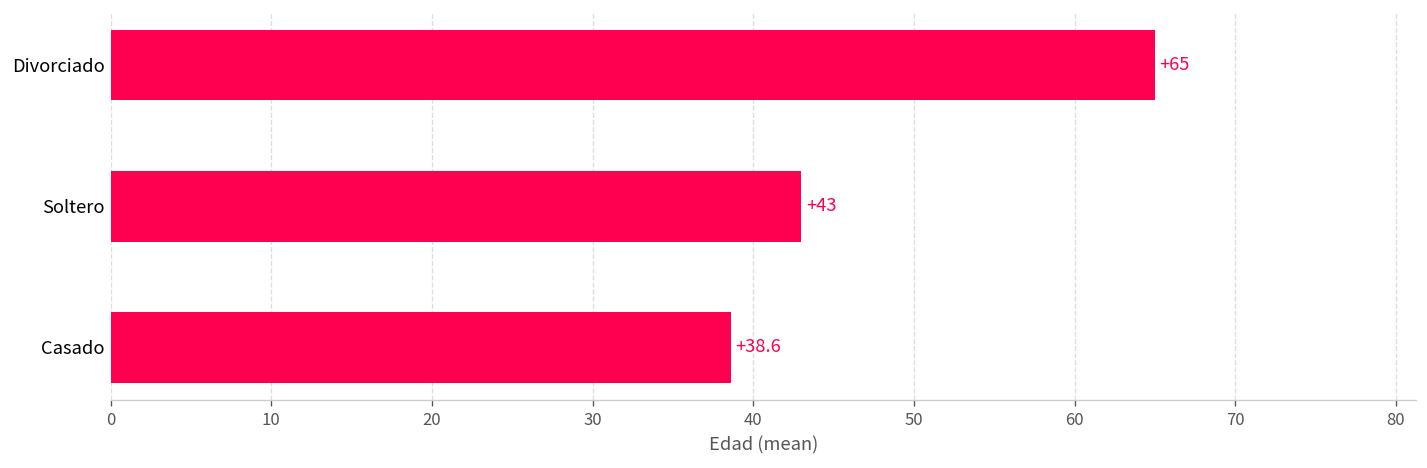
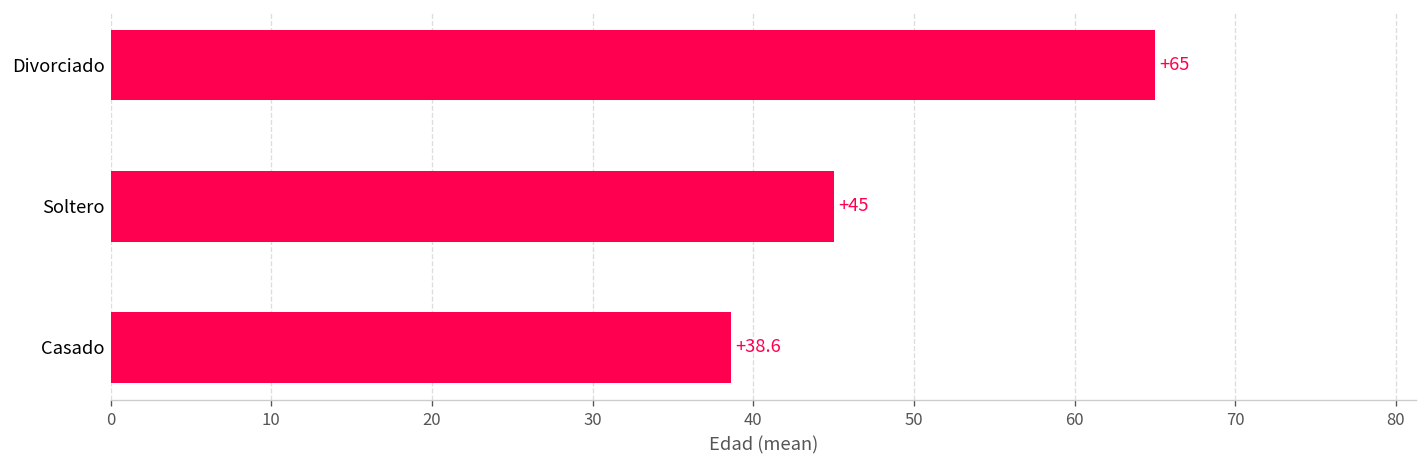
  {
    "Divorciado": "+65",
-   "Soltero": "+43",
+   "Soltero": "+45",
    "Casado": "+38.6"
  }
